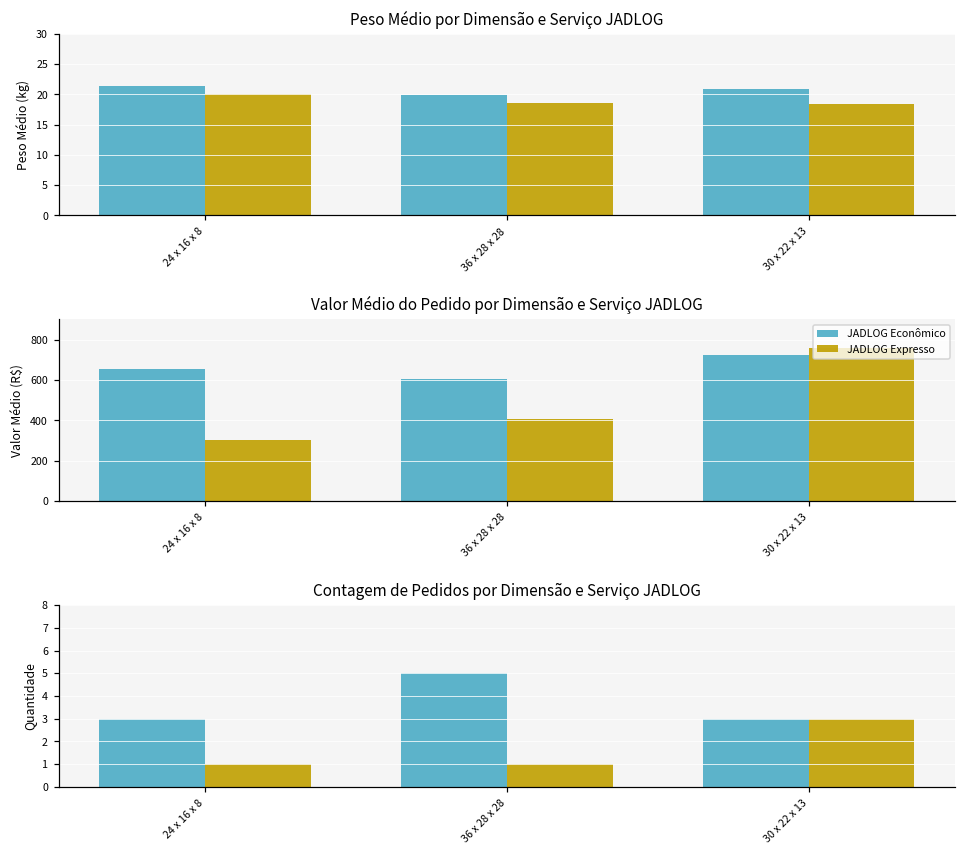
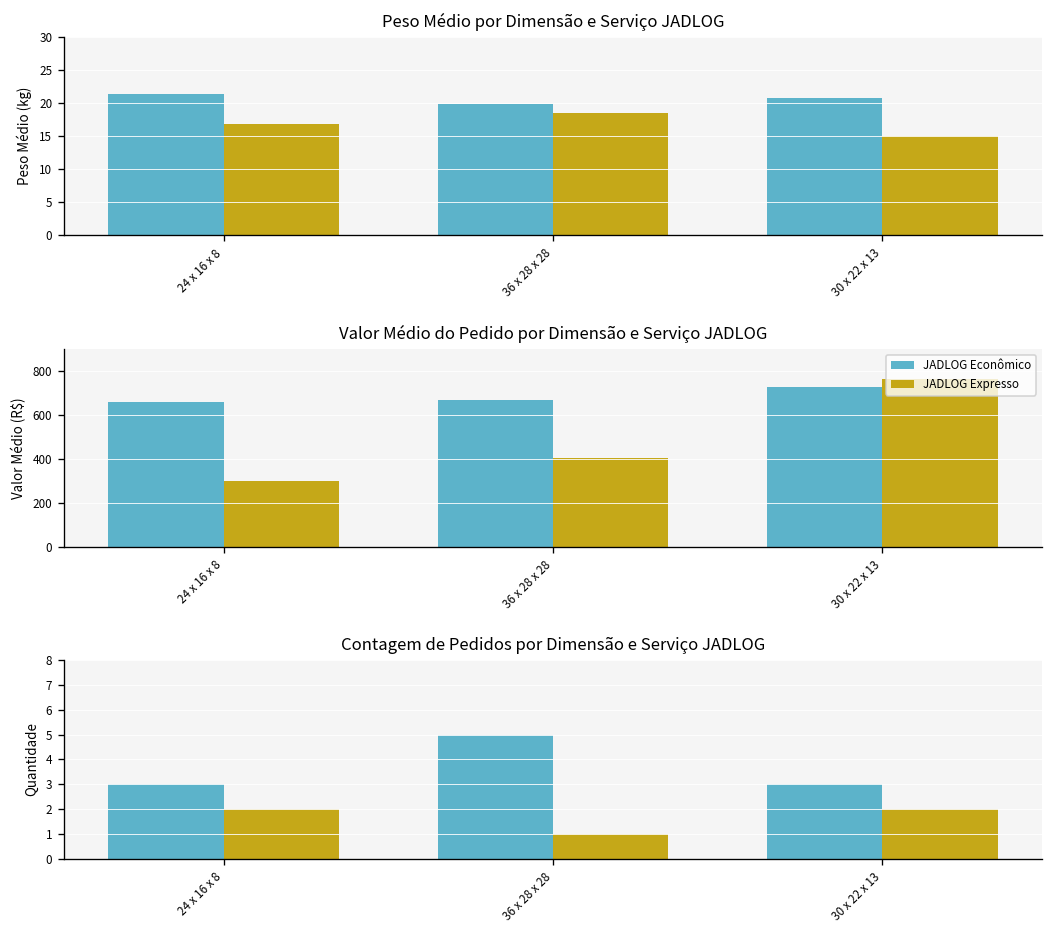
  {
    "Peso Médio por Dimensão e Serviço JADLOG": {
      "JADLOG Econômico": {
        "24 x 16 x 8": 21,
        "36 x 28 x 28": 20,
        "30 x 22 x 13": 21
      },
      "JADLOG Expresso": {
-       "24 x 16 x 8": 20,
+       "24 x 16 x 8": 17,
        "36 x 28 x 28": 19,
-       "30 x 22 x 13": 18
+       "30 x 22 x 13": 15
      }
    },
    "Valor Médio do Pedido por Dimensão e Serviço JADLOG": {
      "JADLOG Econômico": {
        "24 x 16 x 8": 660,
-       "36 x 28 x 28": 600,
+       "36 x 28 x 28": 670,
        "30 x 22 x 13": 720
      },
      "JADLOG Expresso": {
        "24 x 16 x 8": 300,
        "36 x 28 x 28": 410
      }
    },
    "Contagem de Pedidos por Dimensão e Serviço JADLOG": {
      "JADLOG Econômico": {
        "24 x 16 x 8": 3,
        "36 x 28 x 28": 5,
        "30 x 22 x 13": 3
      },
      "JADLOG Expresso": {
-       "24 x 16 x 8": 1,
+       "24 x 16 x 8": 2,
        "36 x 28 x 28": 1,
-       "30 x 22 x 13": 3
+       "30 x 22 x 13": 2
      }
    }
  }
